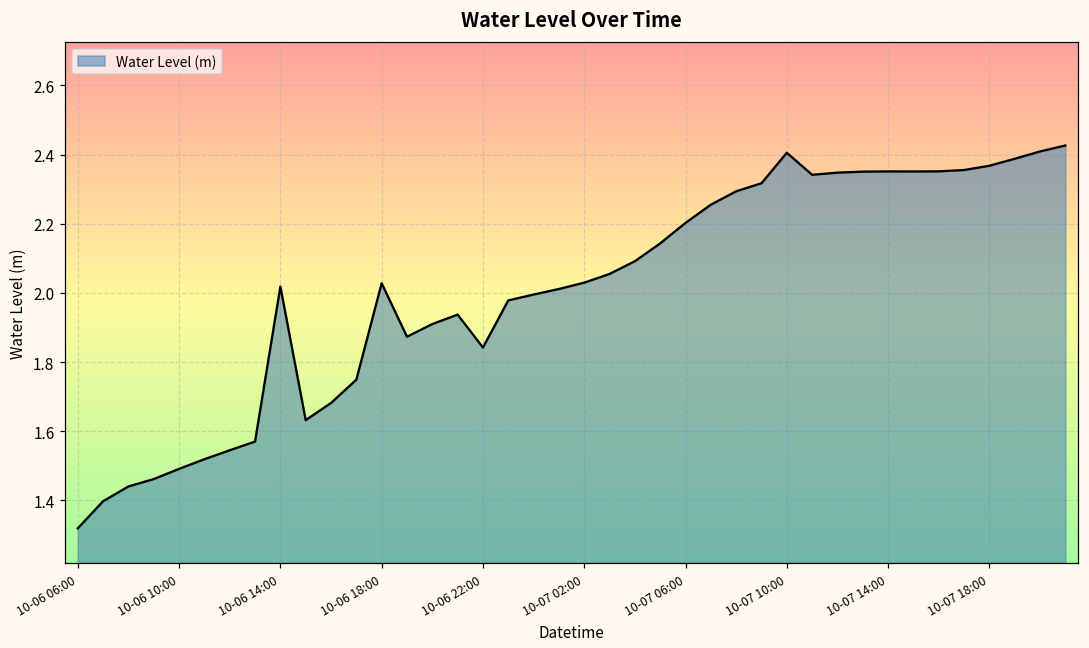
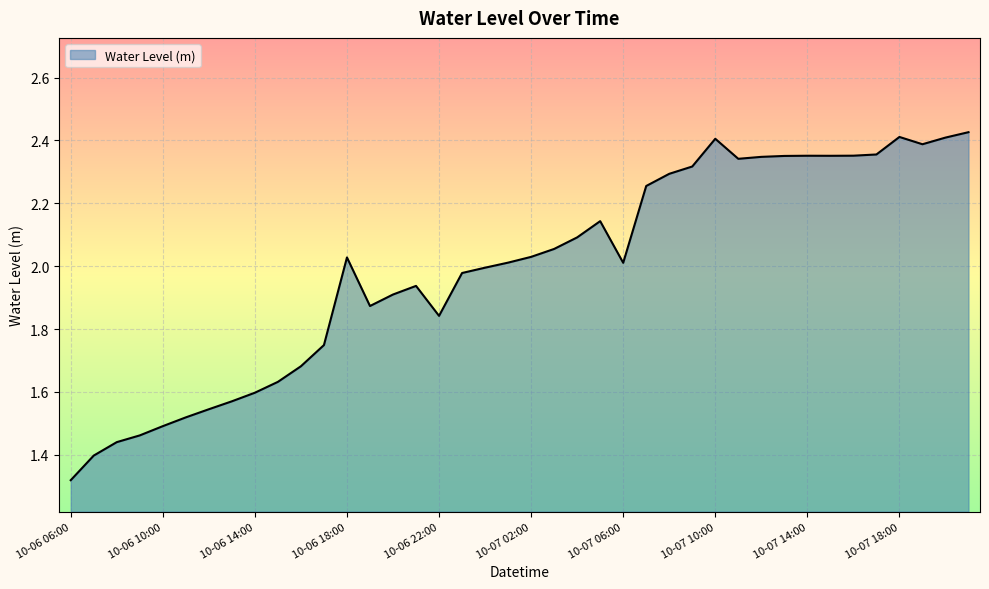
  {
    "10-06 06:00": 1.32,
    "10-06 10:00": 1.49,
-   "10-06 14:00": 2.02,
+   "10-06 14:00": 1.60,
    "10-06 18:00": 2.03,
    "10-06 22:00": 1.84,
    "10-07 02:00": 2.03,
-   "10-07 06:00": 2.20,
+   "10-07 06:00": 2.01,
    "10-07 10:00": 2.41,
    "10-07 14:00": 2.35,
-   "10-07 18:00": 2.37
+   "10-07 18:00": 2.41
  }
